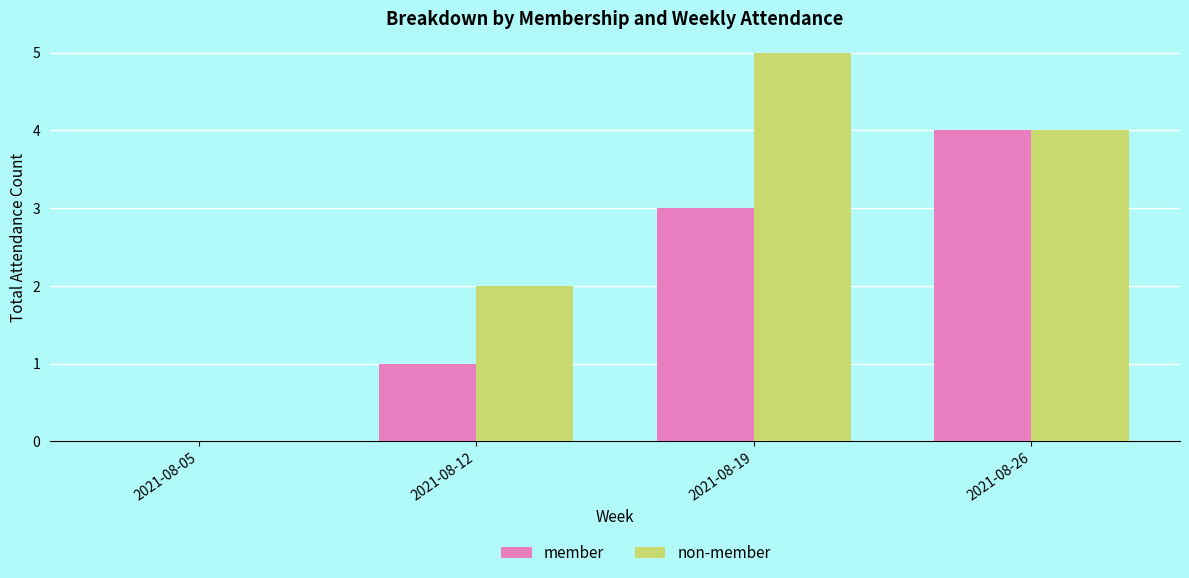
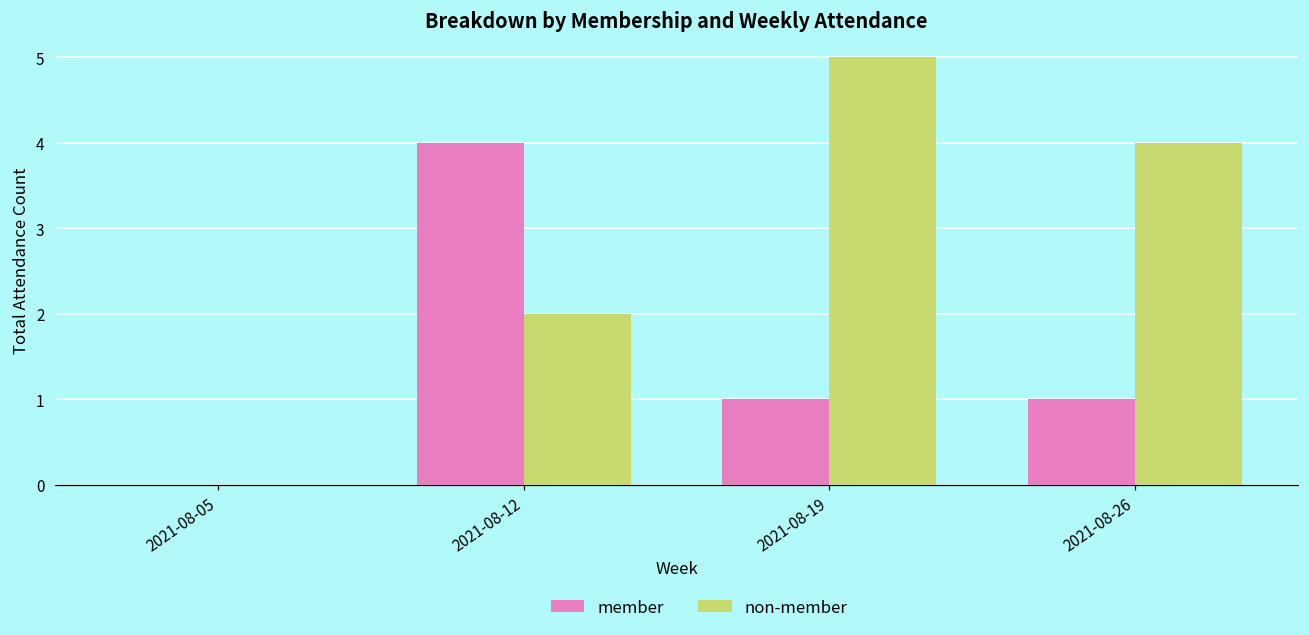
  {
    "member": {
      "2021-08-05": 0,
-     "2021-08-12": 1,
-     "2021-08-19": 3,
-     "2021-08-26": 4
+     "2021-08-12": 4,
+     "2021-08-19": 1,
+     "2021-08-26": 1
    },
    "non-member": {
      "2021-08-05": 0,
      "2021-08-12": 2,
      "2021-08-19": 5,
      "2021-08-26": 4
    }
  }
